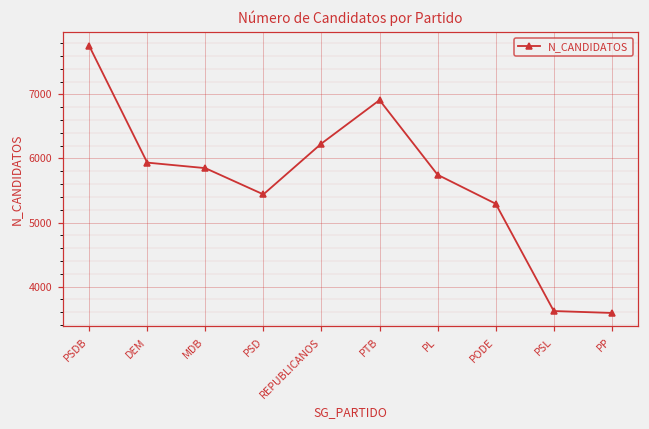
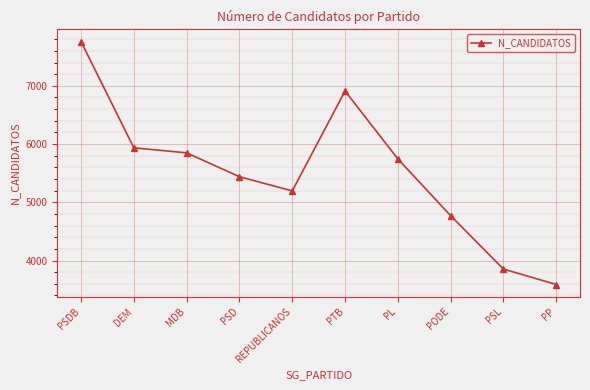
  {
    "PSDB": 7800,
    "DEM": 5900,
    "MDB": 5800,
    "PSD": 5400,
-   "REPUBLICANOS": 6200,
+   "REPUBLICANOS": 5200,
    "PTB": 6900,
    "PL": 5700,
-   "PODE": 5300,
-   "PSL": 3600,
+   "PODE": 4800,
+   "PSL": 3900,
    "PP": 3600
  }
